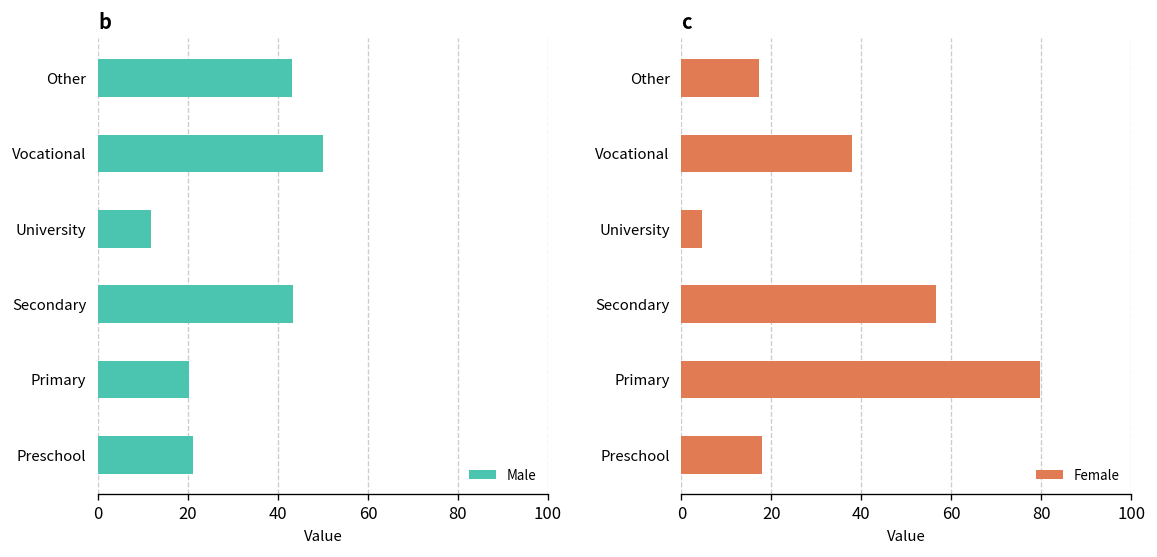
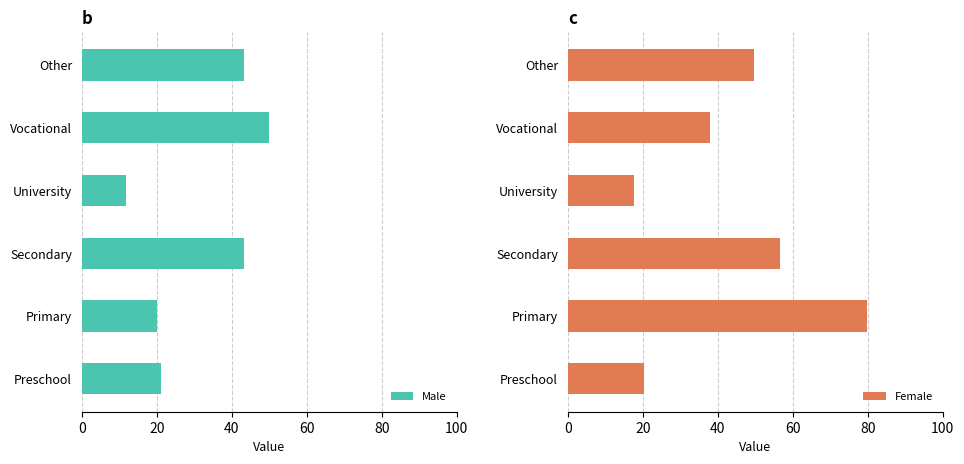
  {
    "b": {
      "Other": 43,
      "Vocational": 50,
      "University": 12,
      "Secondary": 43,
      "Primary": 20,
      "Preschool": 21
    },
    "c": {
-     "Other": 17,
+     "Other": 50,
      "Vocational": 38,
-     "University": 5,
+     "University": 18,
      "Secondary": 57,
      "Primary": 80,
-     "Preschool": 18
+     "Preschool": 20
    }
  }
